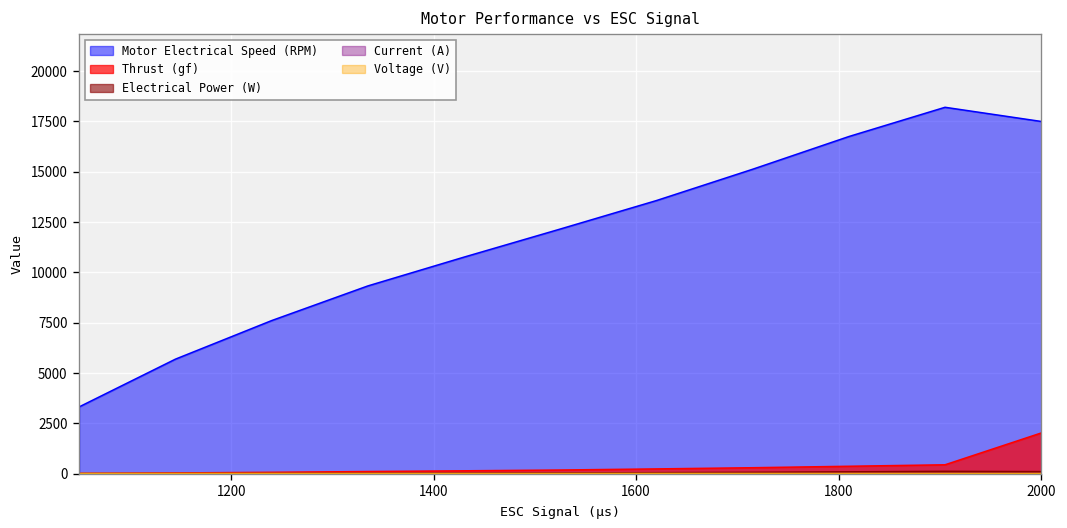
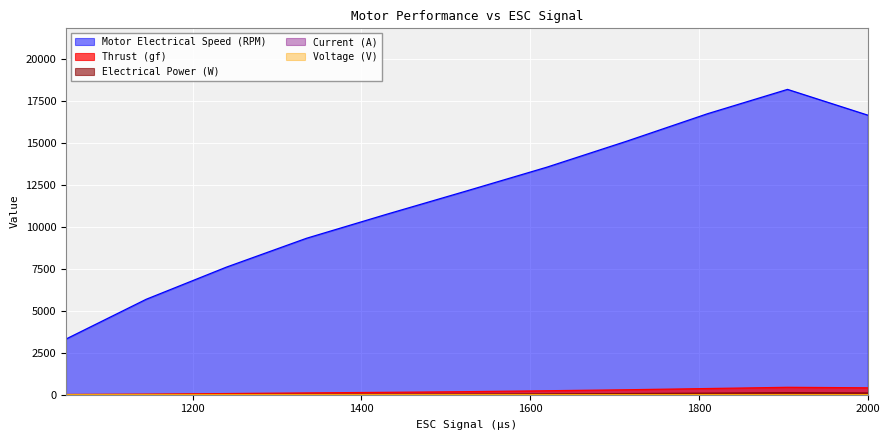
  {
    "Motor Electrical Speed (RPM)": {
-     "2000": 17500
+     "2000": 16700
    },
    "Thrust (gf)": {
-     "2000": 2000
+     "2000": 400
    }
  }
